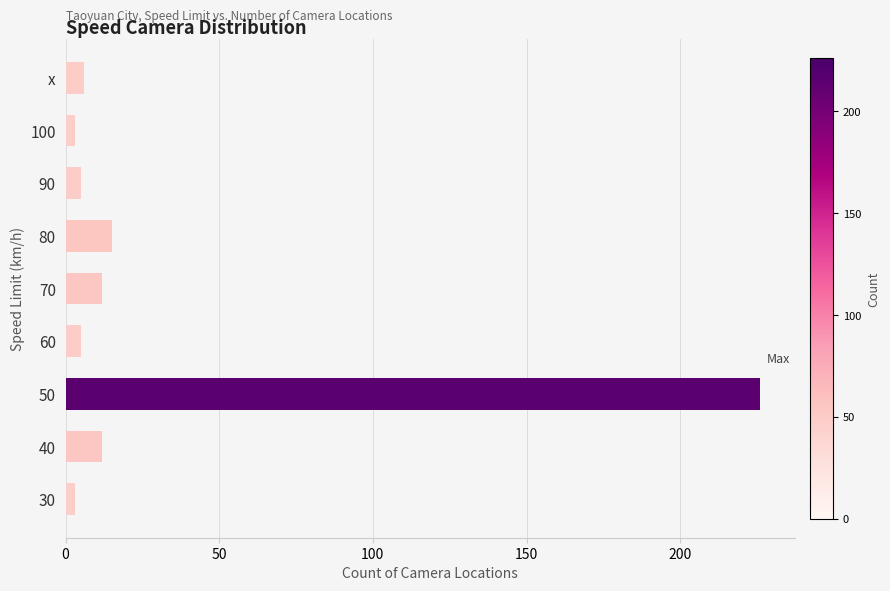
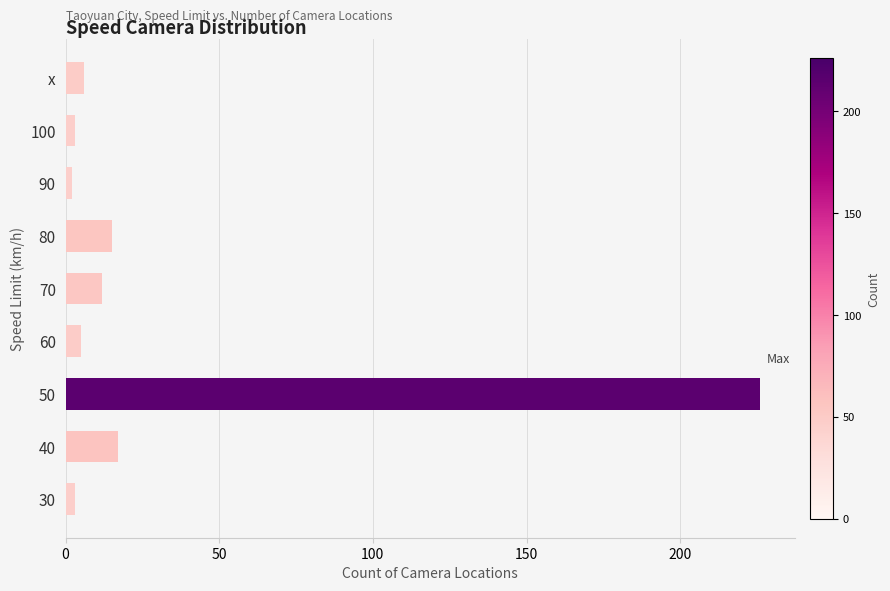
  {
    "x": 6,
    "100": 3,
-   "90": 5,
+   "90": 2,
    "80": 15,
    "70": 12,
    "60": 5,
    "50": 226,
-   "40": 12,
+   "40": 17,
    "30": 3
  }
